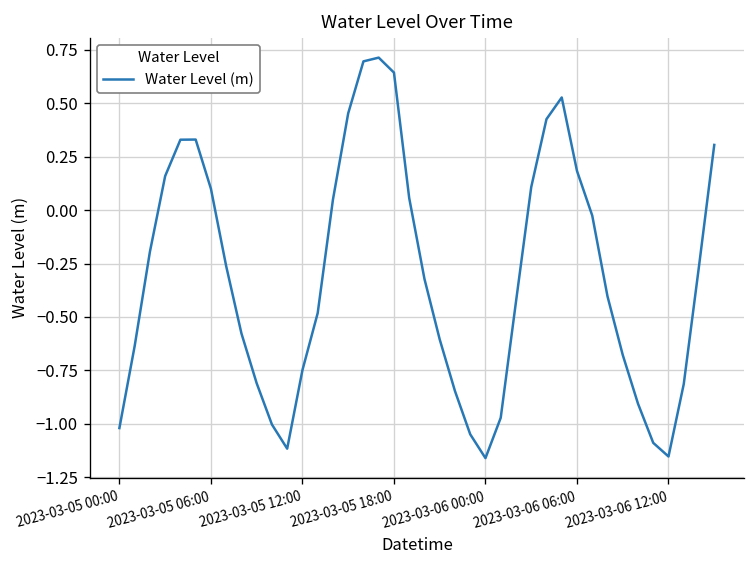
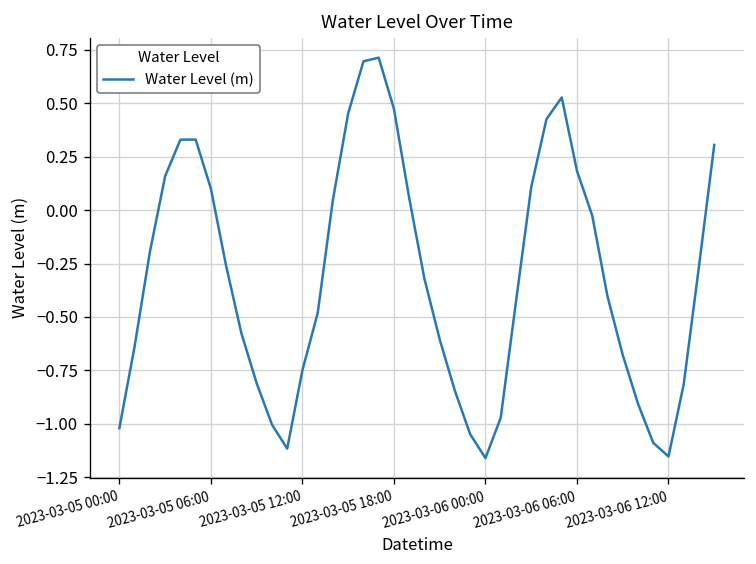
  {
    "2023-03-05 00:00": -1.02,
    "2023-03-05 06:00": 0.10,
    "2023-03-05 12:00": -0.75,
-   "2023-03-05 18:00": 0.64,
+   "2023-03-05 18:00": 0.47,
    "2023-03-06 00:00": -1.16,
    "2023-03-06 06:00": 0.18,
    "2023-03-06 12:00": -1.15
  }
